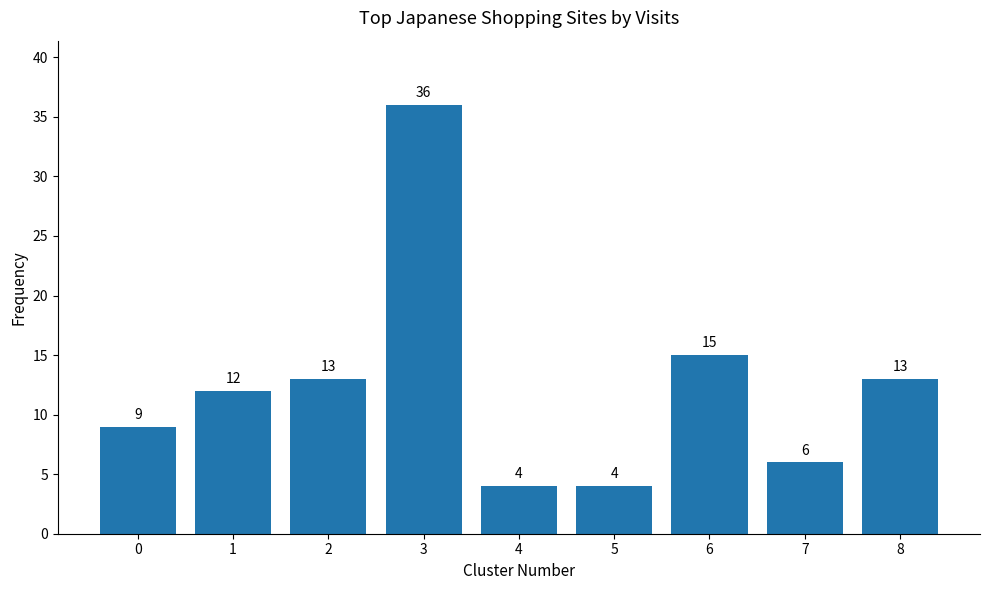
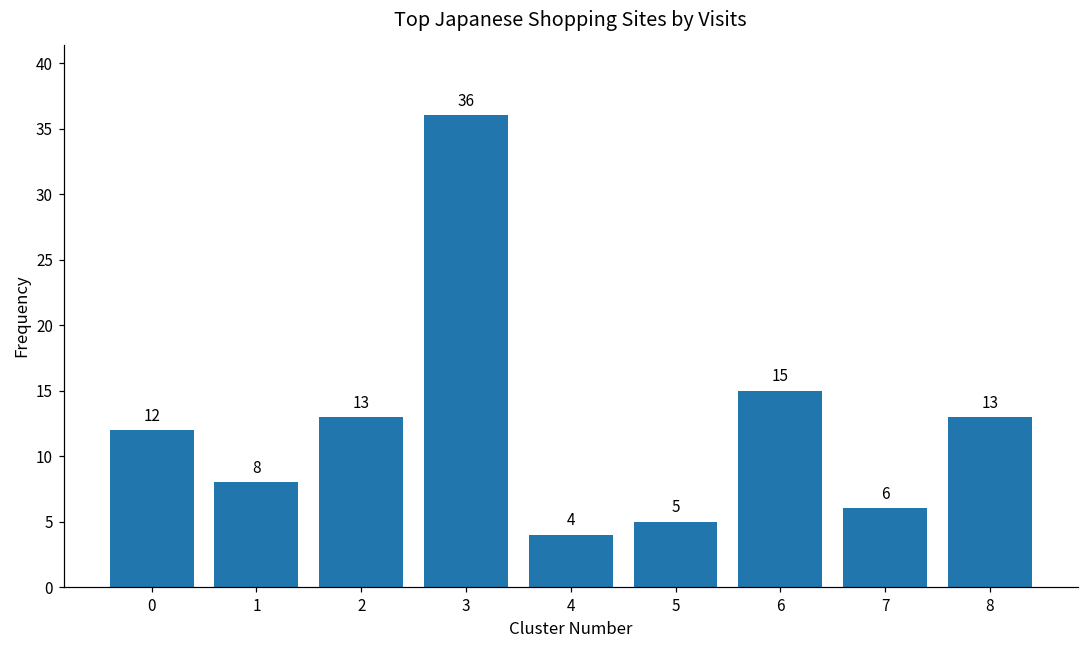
  {
-   "0": 9,
-   "1": 12,
+   "0": 12,
+   "1": 8,
    "2": 13,
    "3": 36,
    "4": 4,
-   "5": 4,
+   "5": 5,
    "6": 15,
    "7": 6,
    "8": 13
  }
